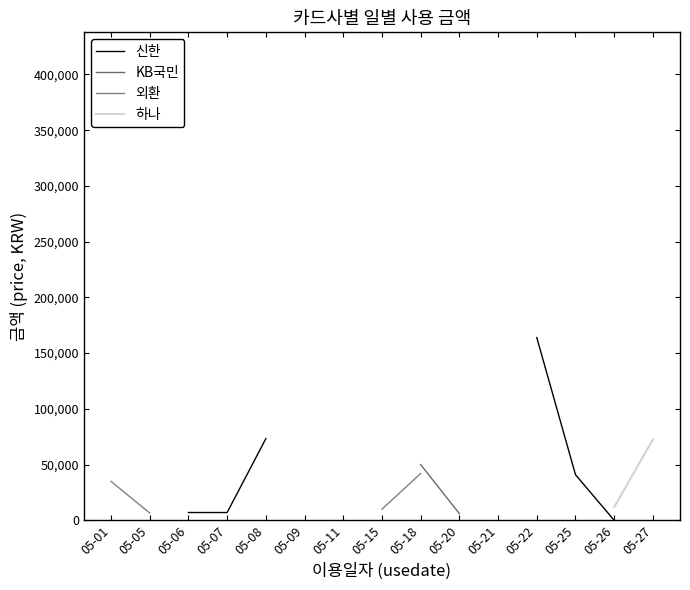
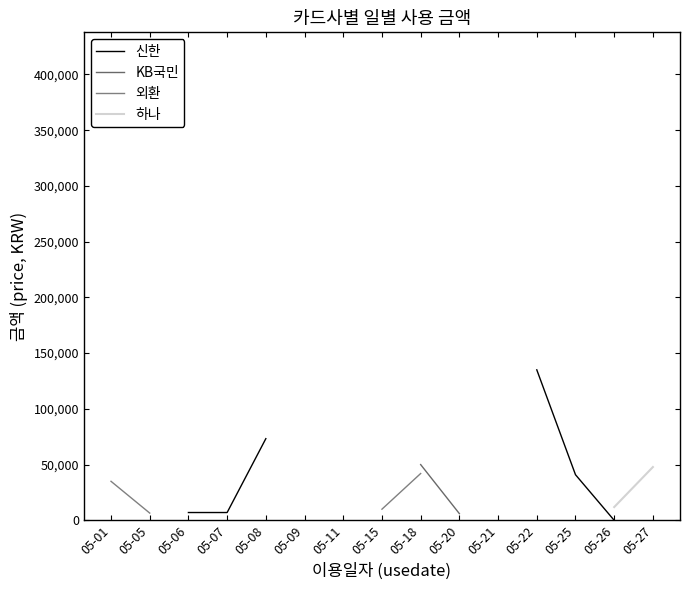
  {
    "신한": {
      "05-01": "13,000",
      "05-06": "7,000",
      "05-08": "73,000",
      "05-11": "68,000",
      "05-18": "144,000",
-     "05-22": "164,000",
+     "05-22": "135,000",
      "05-25": "41,000",
      "05-26": "0"
    },
    "하나": {
      "05-26": "12,000",
-     "05-27": "73,000"
+     "05-27": "48,000"
    }
  }
